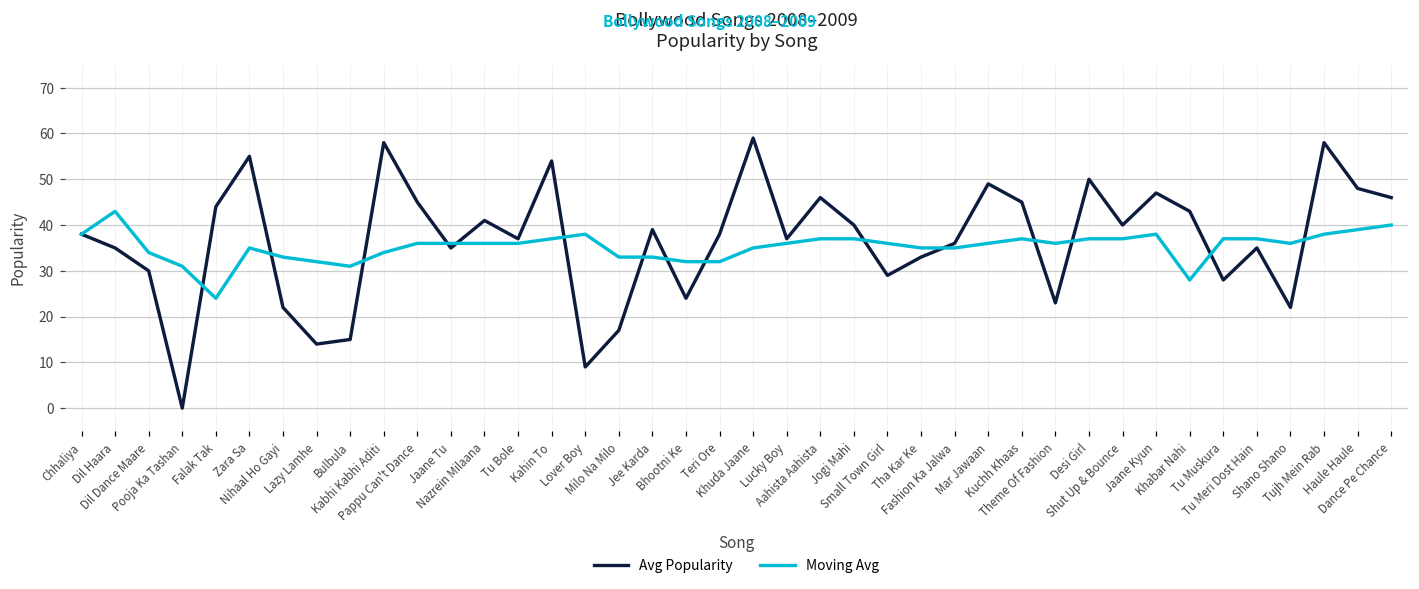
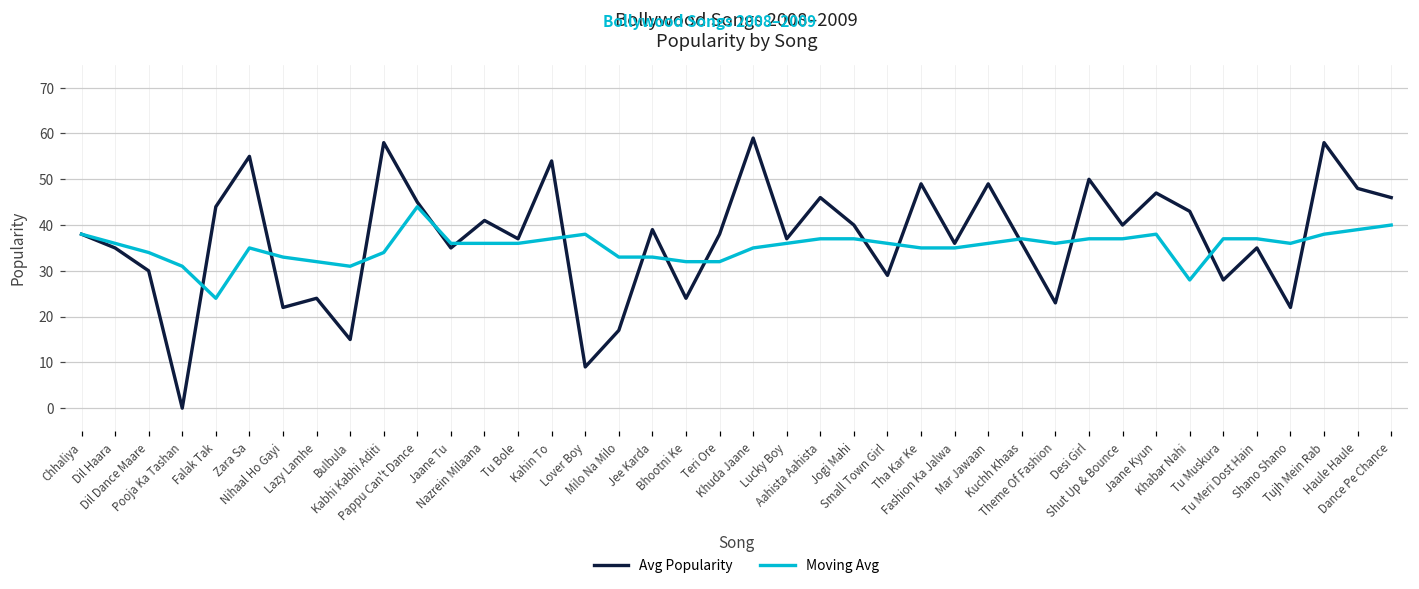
  {
    "Avg Popularity": {
      "Dil Haara": 35,
      "Dil Dance Maare": 30,
      "Pooja Ka Tashan": 0,
      "Falak Tak": 44,
      "Zara Sa": 55,
      "Nihaal Ho Gayi": 22,
-     "Lazy Lamhe": 14,
+     "Lazy Lamhe": 24,
      "Bulbula": 15,
      "Kabhi Kabhi Aditi": 58,
      "Pappu Can't Dance": 45,
      "Jaane Tu": 35,
      "Nazrein Milaana": 41,
      "Tu Bole": 37,
      "Kahin To": 54,
      "Lover Boy": 9,
      "Milo Na Milo": 17,
      "Jee Karda": 39,
      "Bhootni Ke": 24,
      "Teri Ore": 38,
      "Khuda Jaane": 59,
      "Lucky Boy": 37,
      "Aahista Aahista": 46,
      "Jogi Mahi": 40,
      "Small Town Girl": 29,
-     "Tha Kar Ke": 33,
+     "Tha Kar Ke": 49,
      "Fashion Ka Jalwa": 36,
      "Mar Jawaan": 49,
-     "Kuchh Khaas": 45,
+     "Kuchh Khaas": 36,
      "Theme Of Fashion": 23,
      "Desi Girl": 50,
      "Shut Up & Bounce": 40,
      "Jaane Kyun": 47,
      "Khabar Nahi": 43,
      "Tu Muskura": 28,
      "Tu Meri Dost Hain": 35,
      "Shano Shano": 22,
      "Tujh Mein Rab": 58,
      "Haule Haule": 48,
      "Dance Pe Chance": 46
    },
    "Moving Avg": {
-     "Dil Haara": 43,
+     "Dil Haara": 36,
      "Dil Dance Maare": 34,
      "Pooja Ka Tashan": 31,
      "Falak Tak": 24,
      "Zara Sa": 35,
      "Nihaal Ho Gayi": 33,
      "Lazy Lamhe": 32,
      "Bulbula": 31,
      "Kabhi Kabhi Aditi": 34,
-     "Pappu Can't Dance": 36,
+     "Pappu Can't Dance": 44,
      "Jaane Tu": 36,
      "Nazrein Milaana": 36,
      "Tu Bole": 36,
      "Kahin To": 37,
      "Lover Boy": 38,
      "Milo Na Milo": 33,
      "Jee Karda": 33,
      "Bhootni Ke": 32,
      "Teri Ore": 32,
      "Khuda Jaane": 35,
      "Lucky Boy": 36,
      "Aahista Aahista": 37,
      "Jogi Mahi": 37,
      "Small Town Girl": 36,
      "Tha Kar Ke": 35,
      "Fashion Ka Jalwa": 35,
      "Mar Jawaan": 36,
      "Kuchh Khaas": 37,
      "Theme Of Fashion": 36,
      "Desi Girl": 37,
      "Shut Up & Bounce": 37,
      "Jaane Kyun": 38,
      "Khabar Nahi": 28,
      "Tu Muskura": 37,
      "Tu Meri Dost Hain": 37,
      "Shano Shano": 36,
      "Tujh Mein Rab": 38,
      "Haule Haule": 39,
      "Dance Pe Chance": 40
    }
  }
